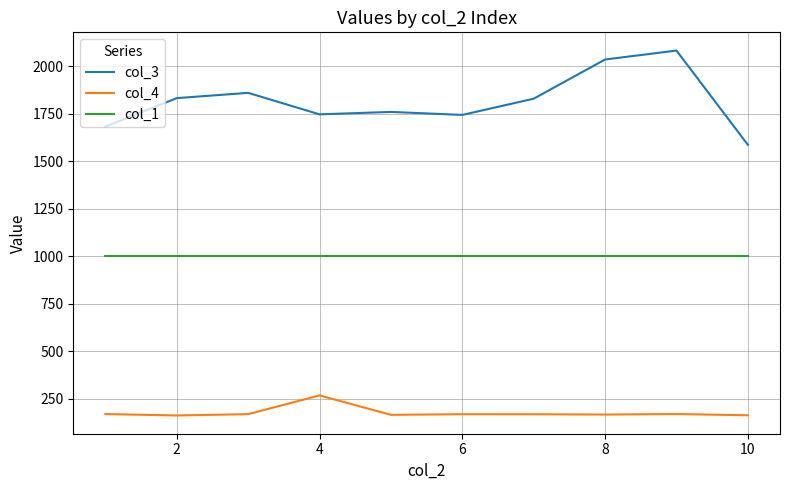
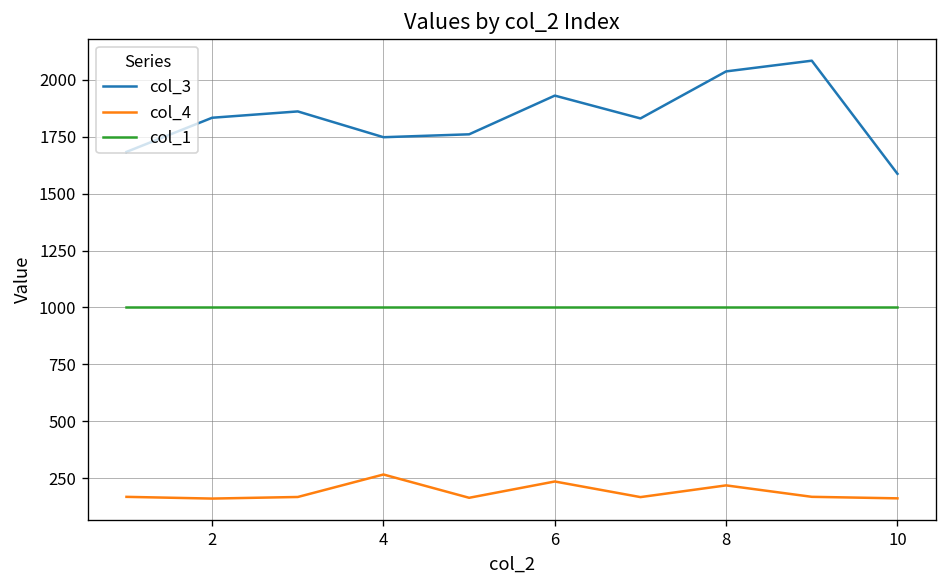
  {
    "col_3": {
      "2": 1830,
      "4": 1750,
-     "6": 1740,
+     "6": 1930,
      "8": 2040,
      "10": 1590
    },
    "col_4": {
      "2": 160,
      "4": 270,
-     "6": 170,
-     "8": 170,
+     "6": 240,
+     "8": 220,
      "10": 160
    },
    "col_1": {
      "2": 1000,
      "4": 1000,
      "6": 1000,
      "8": 1000,
      "10": 1000
    }
  }
